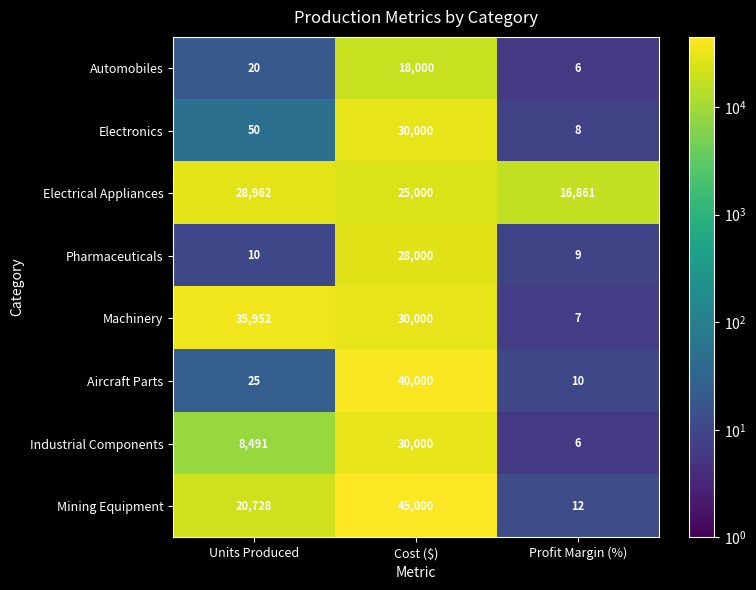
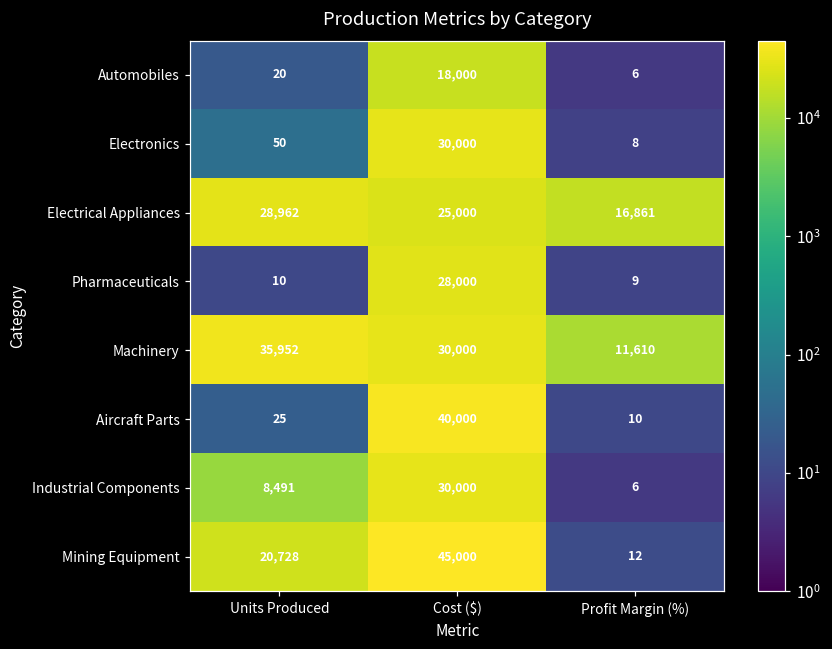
  {
    "Automobiles": {
      "Units Produced": "20",
      "Cost ($)": "18,000",
      "Profit Margin (%)": "6"
    },
    "Electronics": {
      "Units Produced": "50",
      "Cost ($)": "30,000",
      "Profit Margin (%)": "8"
    },
    "Electrical Appliances": {
      "Units Produced": "28,962",
      "Cost ($)": "25,000",
      "Profit Margin (%)": "16,861"
    },
    "Pharmaceuticals": {
      "Units Produced": "10",
      "Cost ($)": "28,000",
      "Profit Margin (%)": "9"
    },
    "Machinery": {
      "Units Produced": "35,952",
      "Cost ($)": "30,000",
-     "Profit Margin (%)": "7"
+     "Profit Margin (%)": "11,610"
    },
    "Aircraft Parts": {
      "Units Produced": "25",
      "Cost ($)": "40,000",
      "Profit Margin (%)": "10"
    },
    "Industrial Components": {
      "Units Produced": "8,491",
      "Cost ($)": "30,000",
      "Profit Margin (%)": "6"
    },
    "Mining Equipment": {
      "Units Produced": "20,728",
      "Cost ($)": "45,000",
      "Profit Margin (%)": "12"
    }
  }
